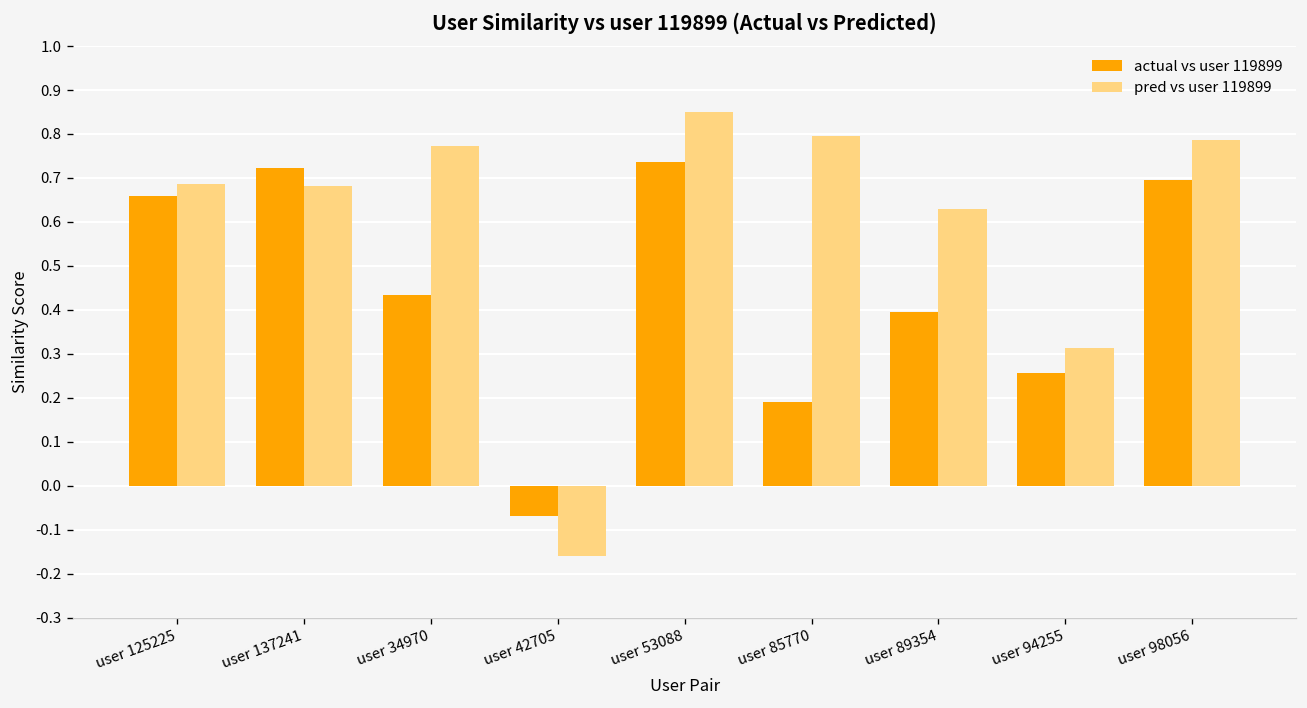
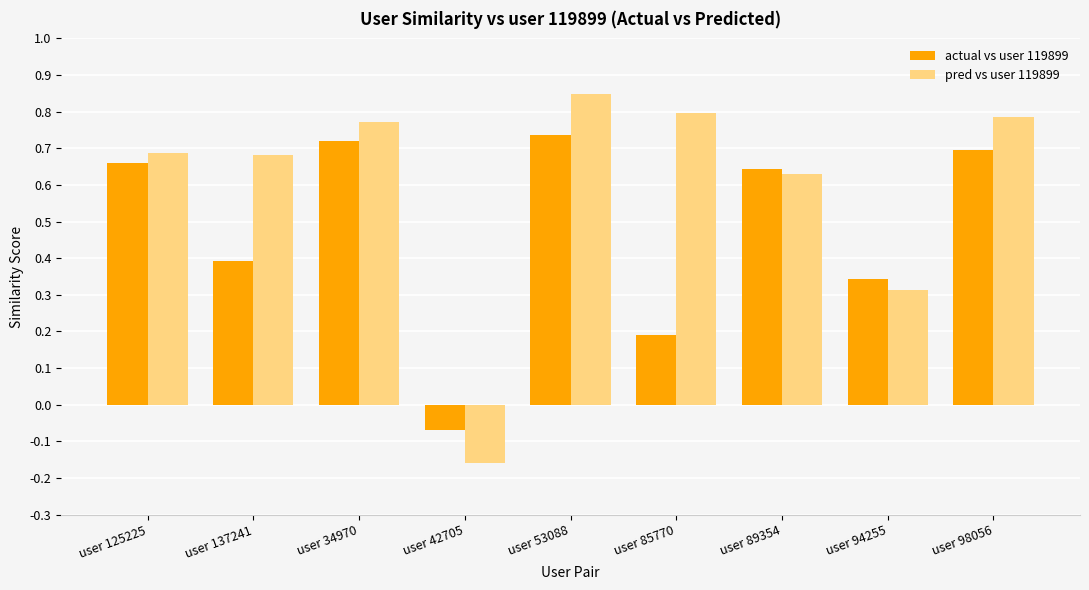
  {
    "actual vs user 119899": {
      "user 125225": 0.66,
-     "user 137241": 0.72,
-     "user 34970": 0.43,
+     "user 137241": 0.39,
+     "user 34970": 0.72,
      "user 42705": -0.07,
      "user 53088": 0.74,
      "user 85770": 0.19,
-     "user 89354": 0.40,
-     "user 94255": 0.26,
+     "user 89354": 0.64,
+     "user 94255": 0.34,
      "user 98056": 0.70
    },
    "pred vs user 119899": {
      "user 125225": 0.69,
      "user 137241": 0.68,
      "user 34970": 0.77,
      "user 42705": -0.16,
      "user 53088": 0.85,
      "user 85770": 0.80,
      "user 89354": 0.63,
      "user 94255": 0.31,
      "user 98056": 0.79
    }
  }
